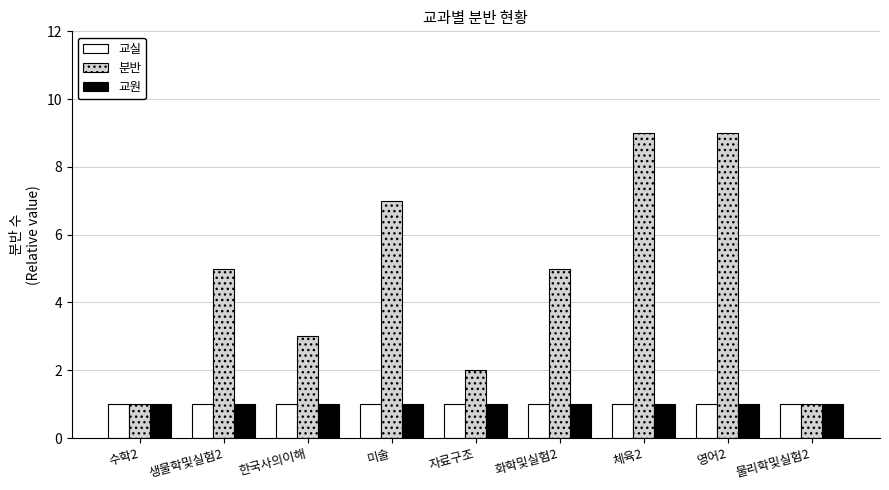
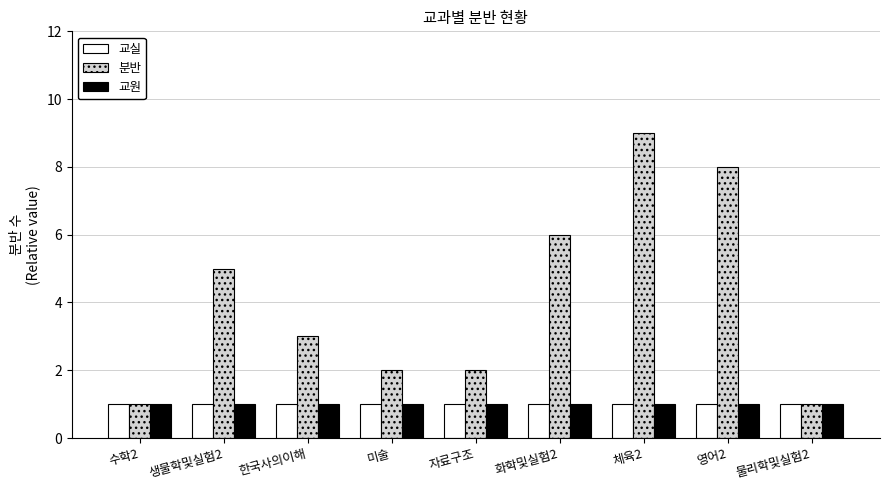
  {
    "교실": {
      "수학2": 1,
      "생물학및실험2": 1,
      "한국사의이해": 1,
      "미술": 1,
      "자료구조": 1,
      "화학및실험2": 1,
      "체육2": 1,
      "영어2": 1,
      "물리학및실험2": 1
    },
    "분반": {
      "수학2": 1,
      "생물학및실험2": 5,
      "한국사의이해": 3,
-     "미술": 7,
+     "미술": 2,
      "자료구조": 2,
-     "화학및실험2": 5,
+     "화학및실험2": 6,
      "체육2": 9,
-     "영어2": 9,
+     "영어2": 8,
      "물리학및실험2": 1
    },
    "교원": {
      "수학2": 1,
      "생물학및실험2": 1,
      "한국사의이해": 1,
      "미술": 1,
      "자료구조": 1,
      "화학및실험2": 1,
      "체육2": 1,
      "영어2": 1,
      "물리학및실험2": 1
    }
  }
